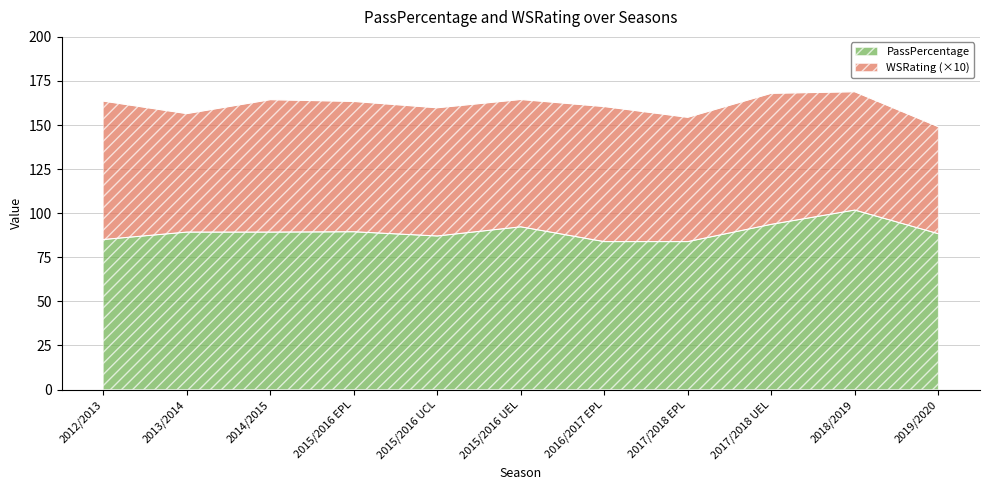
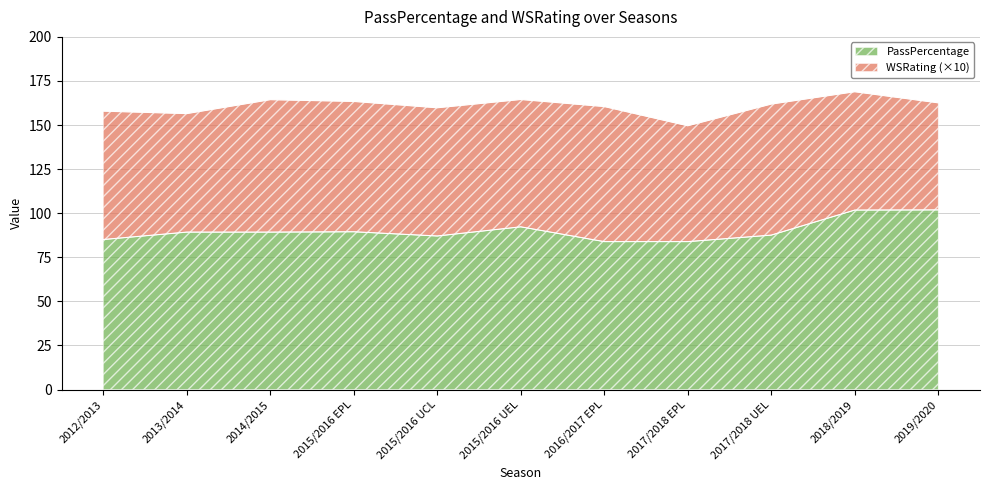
  {
    "PassPercentage": {
      "2012/2013": 85,
      "2013/2014": 89,
      "2014/2015": 89,
      "2015/2016 EPL": 90,
      "2015/2016 UCL": 87,
      "2015/2016 UEL": 92,
      "2016/2017 EPL": 84,
      "2017/2018 EPL": 84,
-     "2017/2018 UEL": 94,
+     "2017/2018 UEL": 88,
      "2018/2019": 102,
-     "2019/2020": 88
+     "2019/2020": 102
    },
    "WSRating (×10)": {
-     "2012/2013": 79,
+     "2012/2013": 73,
      "2013/2014": 67,
      "2014/2015": 75,
      "2015/2016 EPL": 74,
      "2015/2016 UCL": 73,
      "2015/2016 UEL": 72,
      "2016/2017 EPL": 77,
-     "2017/2018 EPL": 71,
+     "2017/2018 EPL": 66,
      "2017/2018 UEL": 74,
      "2018/2019": 67,
      "2019/2020": 61
    }
  }
